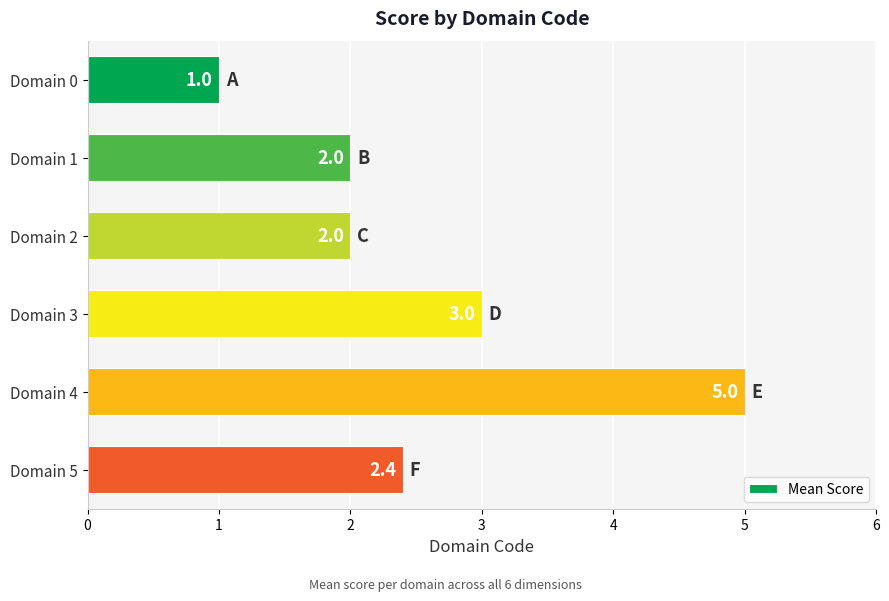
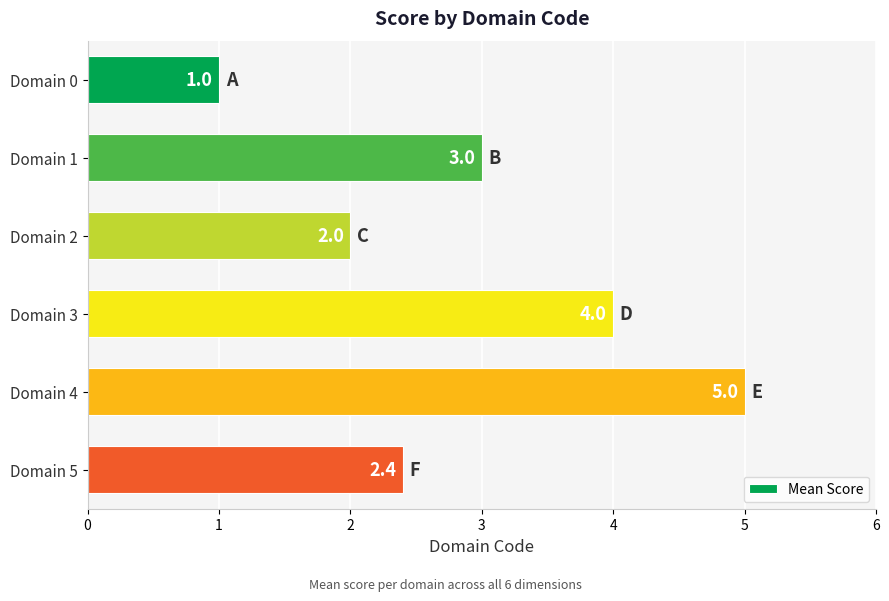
  {
    "Domain 0": 1.0,
-   "Domain 1": 2.0,
+   "Domain 1": 3.0,
    "Domain 2": 2.0,
-   "Domain 3": 3.0,
+   "Domain 3": 4.0,
    "Domain 4": 5.0,
    "Domain 5": 2.4
  }
